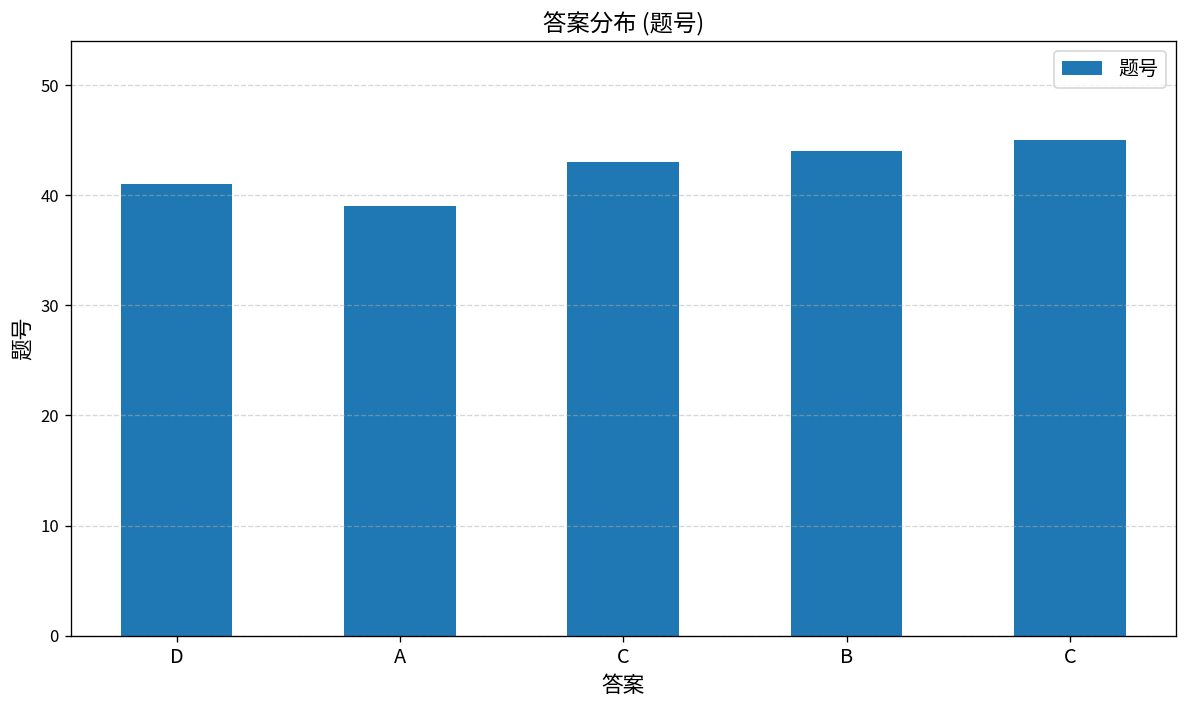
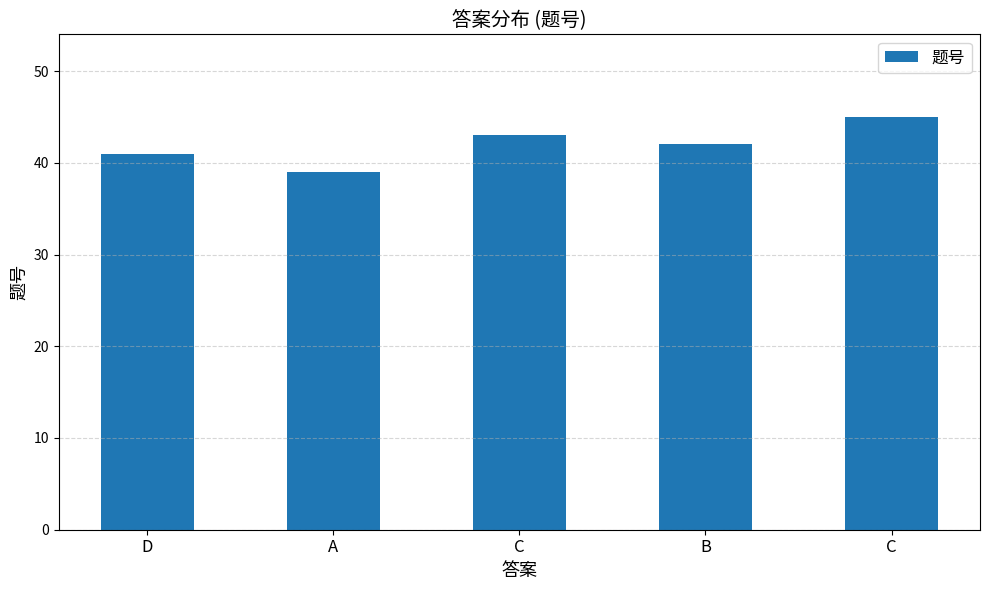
  {
    "D": 41,
    "A": 39,
-   "B": 44
+   "B": 42
  }
